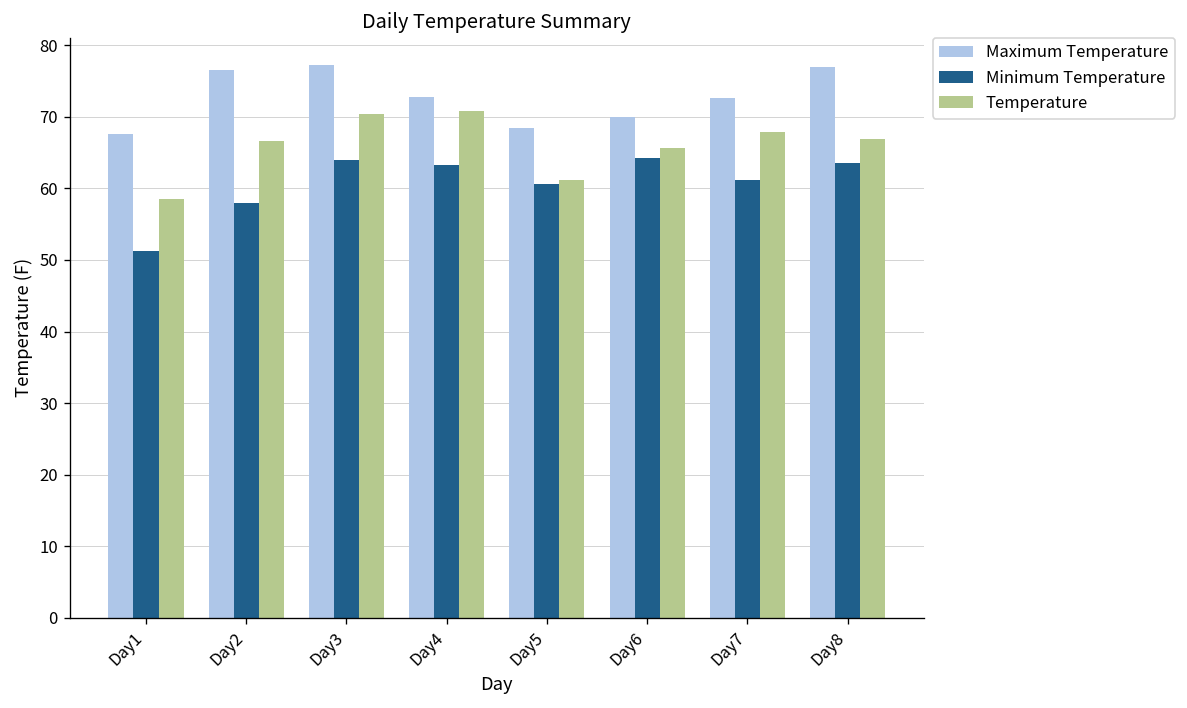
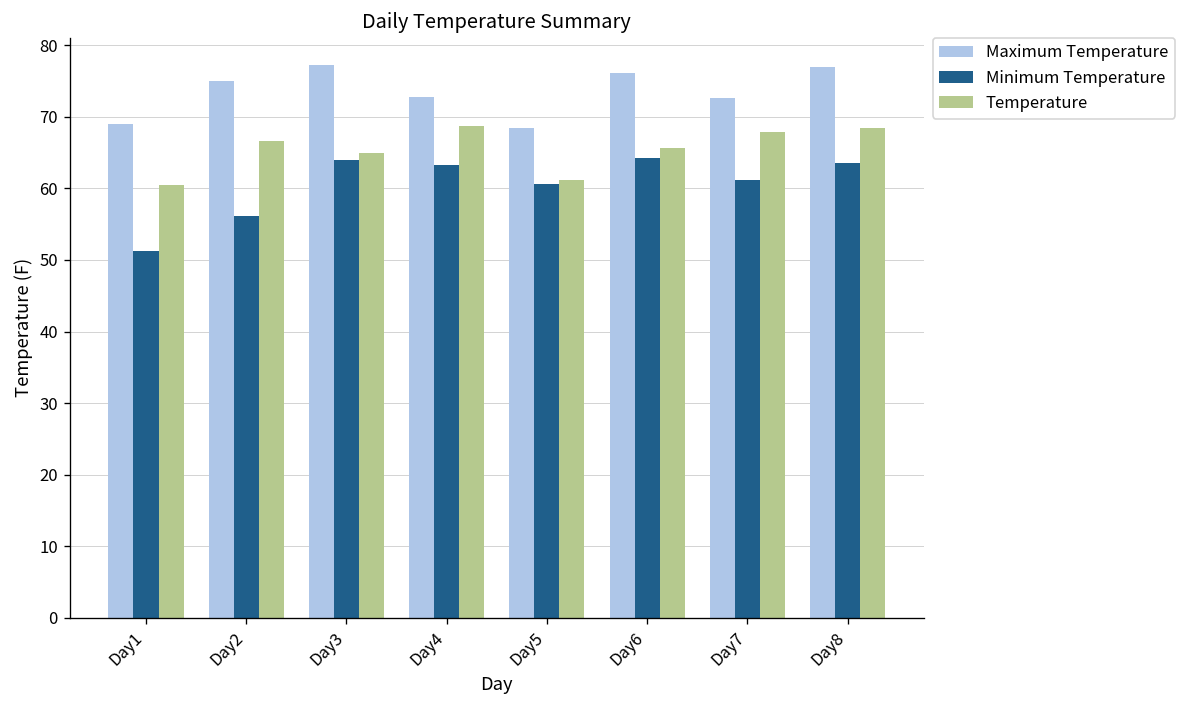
  {
    "Maximum Temperature": {
-     "Day1": 68,
-     "Day2": 77,
+     "Day1": 69,
+     "Day2": 75,
      "Day3": 77,
      "Day4": 73,
      "Day5": 68,
-     "Day6": 70,
+     "Day6": 76,
      "Day7": 73,
      "Day8": 77
    },
    "Minimum Temperature": {
      "Day1": 51,
-     "Day2": 58,
+     "Day2": 56,
      "Day3": 64,
      "Day4": 63,
      "Day5": 61,
      "Day6": 64,
      "Day7": 61,
      "Day8": 64
    },
    "Temperature": {
-     "Day1": 59,
+     "Day1": 61,
      "Day2": 67,
-     "Day3": 70,
-     "Day4": 71,
+     "Day3": 65,
+     "Day4": 69,
      "Day5": 61,
      "Day6": 66,
      "Day7": 68,
-     "Day8": 67
+     "Day8": 68
    }
  }
